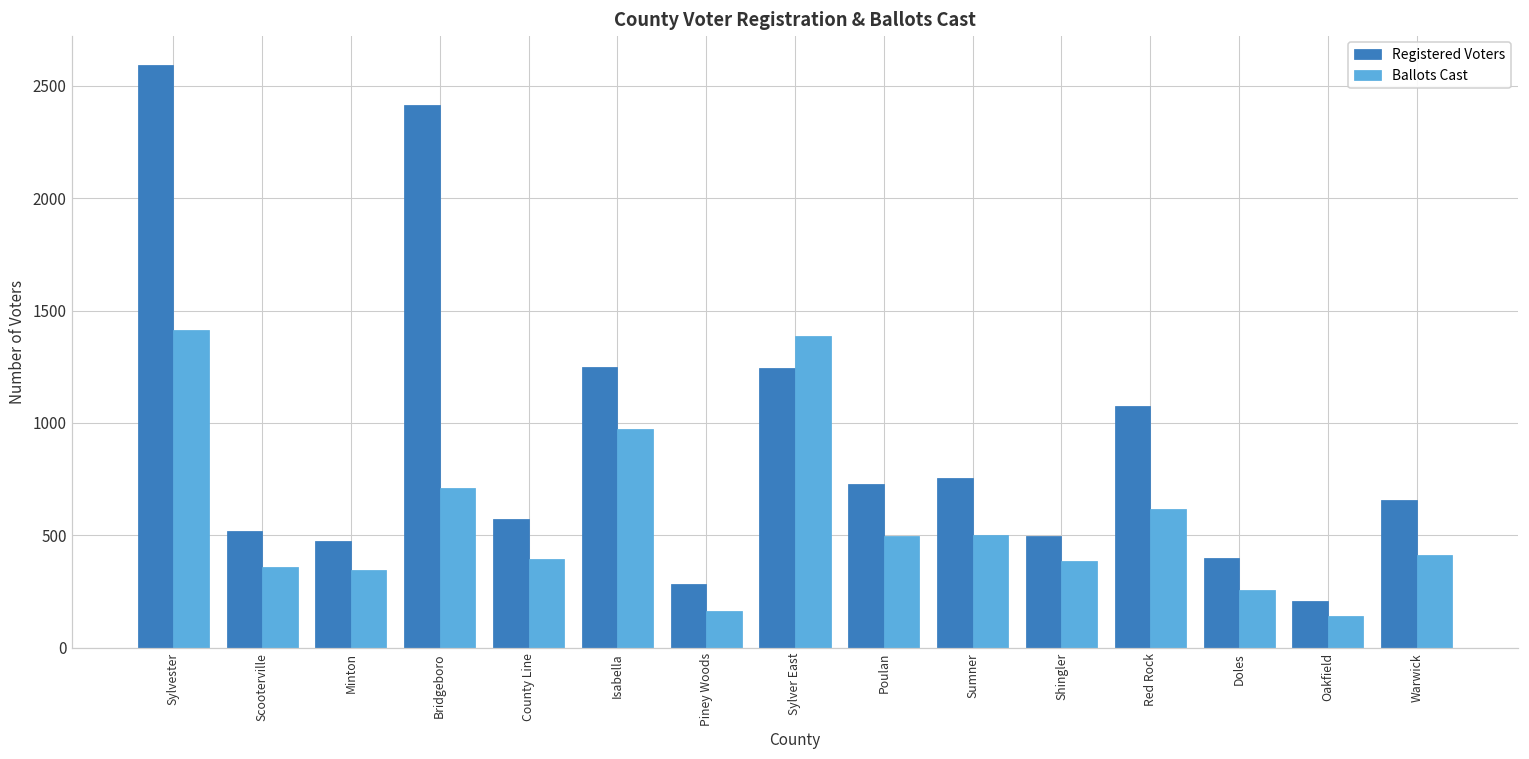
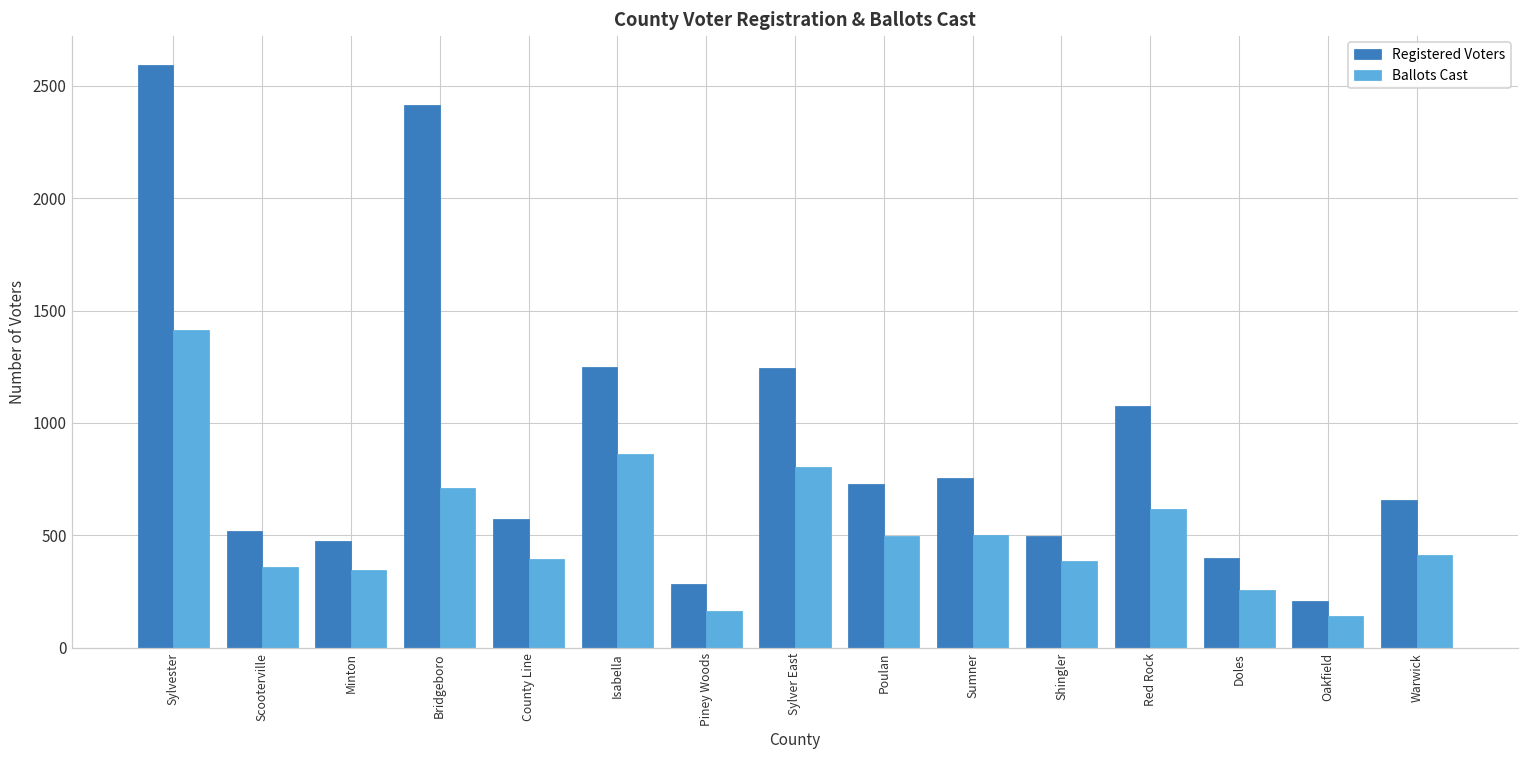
  {
    "Registered Voters": {
      "Sylvester": 2590,
      "Scooterville": 520,
      "Minton": 480,
      "Bridgeboro": 2410,
      "County Line": 570,
      "Isabella": 1250,
      "Piney Woods": 280,
      "Sylver East": 1240,
      "Poulan": 730,
      "Sumner": 750,
      "Shingler": 500,
      "Red Rock": 1070,
      "Doles": 400,
      "Oakfield": 210,
      "Warwick": 660
    },
    "Ballots Cast": {
      "Sylvester": 1410,
      "Scooterville": 360,
      "Minton": 340,
      "Bridgeboro": 710,
      "County Line": 400,
-     "Isabella": 980,
+     "Isabella": 860,
      "Piney Woods": 160,
-     "Sylver East": 1390,
+     "Sylver East": 800,
      "Poulan": 500,
      "Sumner": 500,
      "Shingler": 390,
      "Red Rock": 620,
      "Doles": 260,
      "Oakfield": 140,
      "Warwick": 410
    }
  }
